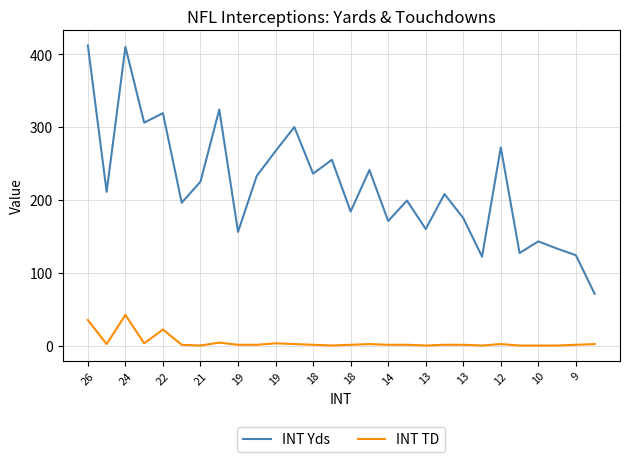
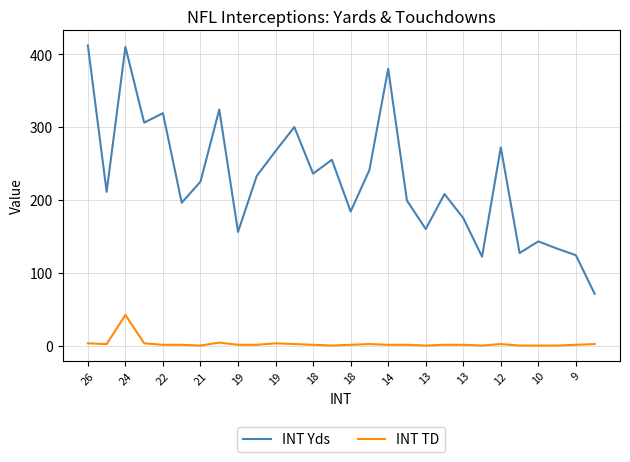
  {
    "INT Yds": {
      "26": 410,
      "24": 410,
      "22": 320,
-     "14": 170,
+     "14": 380,
      "12": 270,
      "10": 140
    },
    "INT TD": {
-     "26": 40,
+     "26": 0,
      "24": 40,
-     "22": 20,
+     "22": 0,
      "14": 0,
      "12": 0,
      "10": 0
    }
  }
